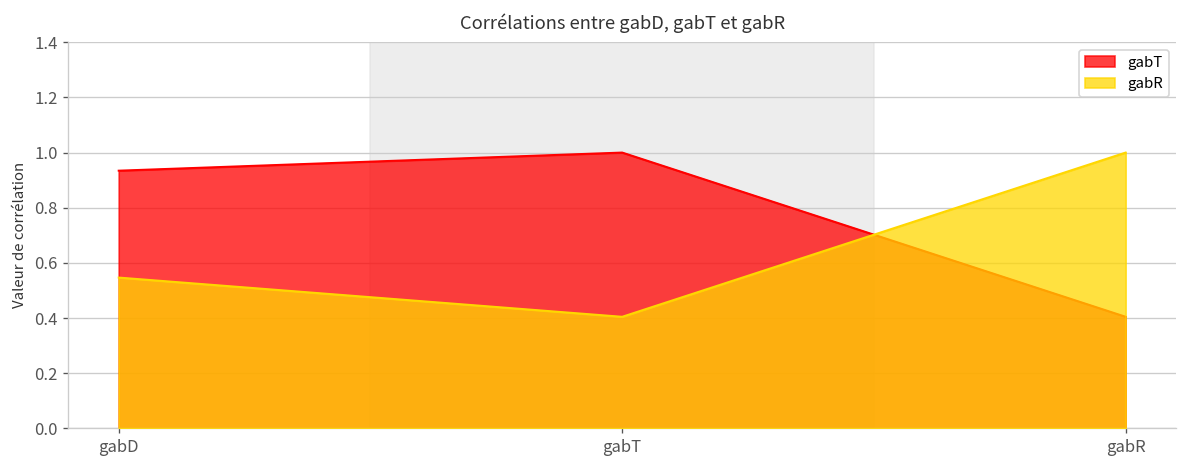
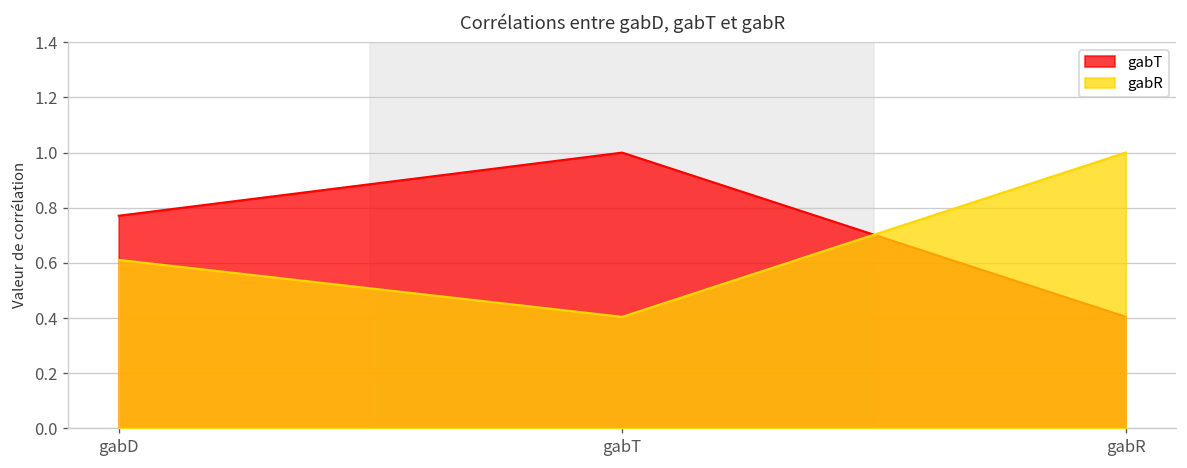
  {
    "gabT": {
-     "gabD": 0.93,
+     "gabD": 0.77,
      "gabT": 1.00,
      "gabR": 0.40
    },
    "gabR": {
-     "gabD": 0.55,
+     "gabD": 0.61,
      "gabT": 0.40,
      "gabR": 1.00
    }
  }
